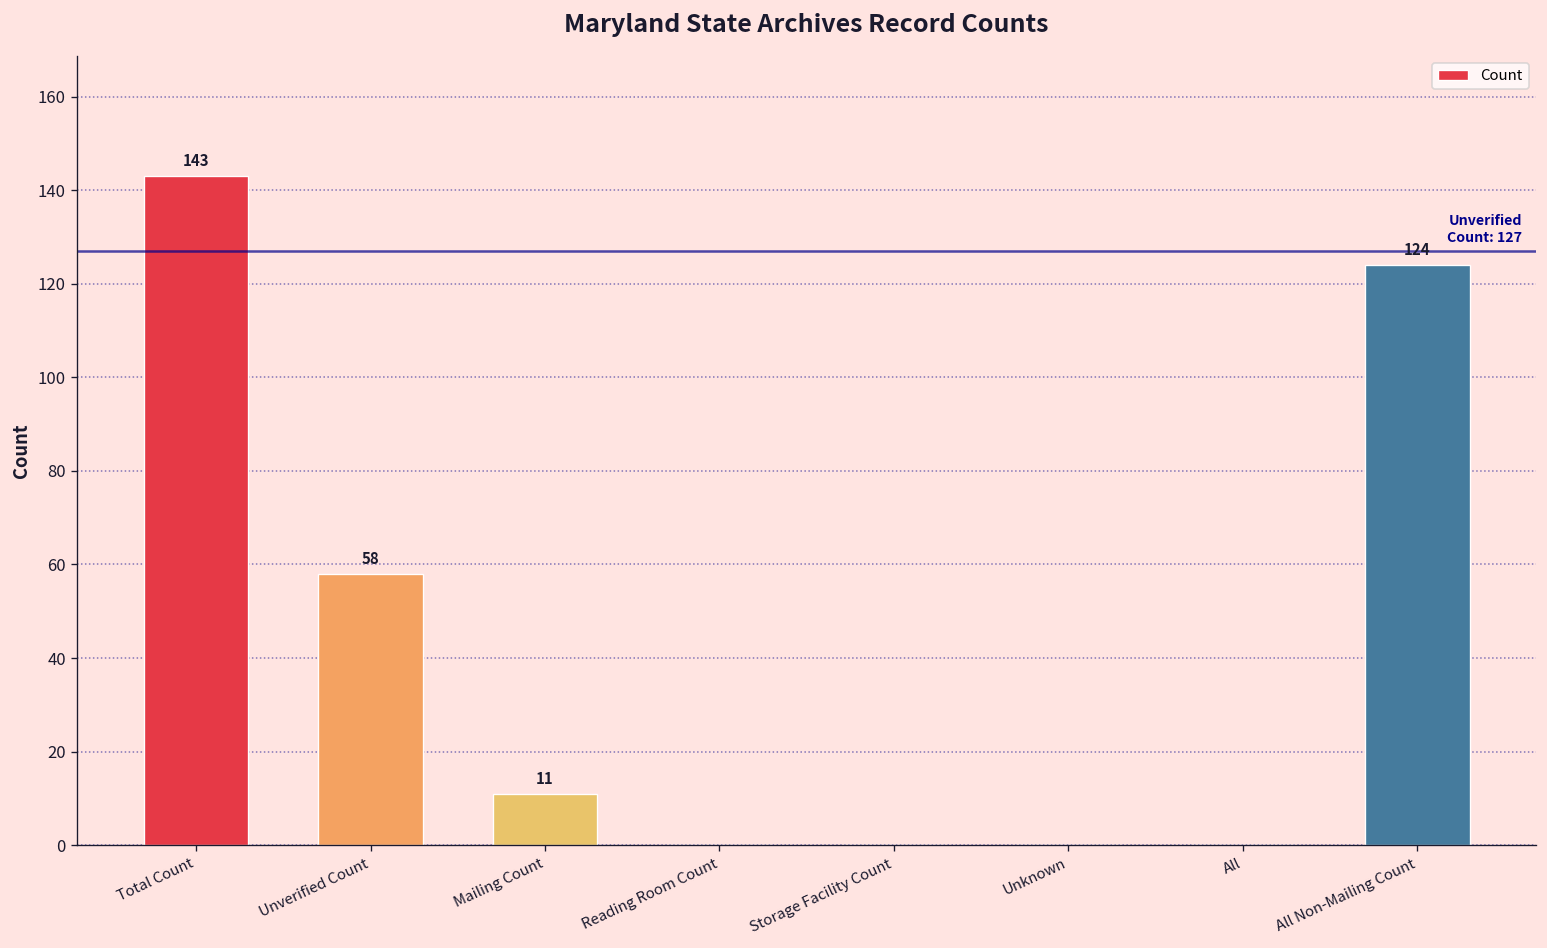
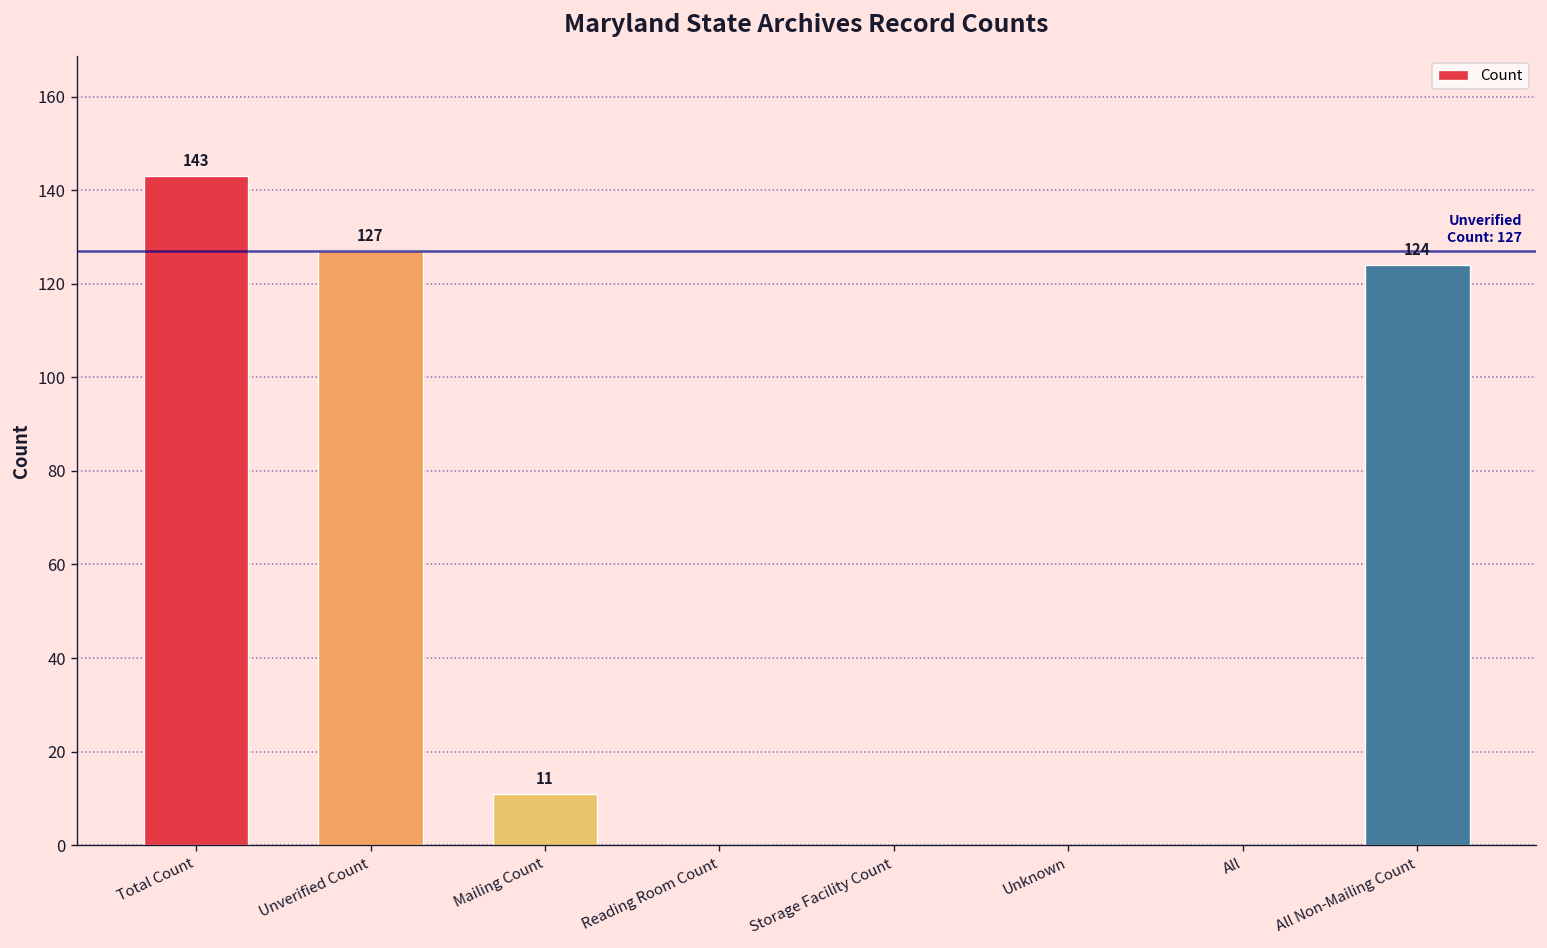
  {
    "Total Count": 143,
-   "Unverified Count": 58,
+   "Unverified Count": 127,
    "Mailing Count": 11,
    "All Non-Mailing Count": 124
  }
